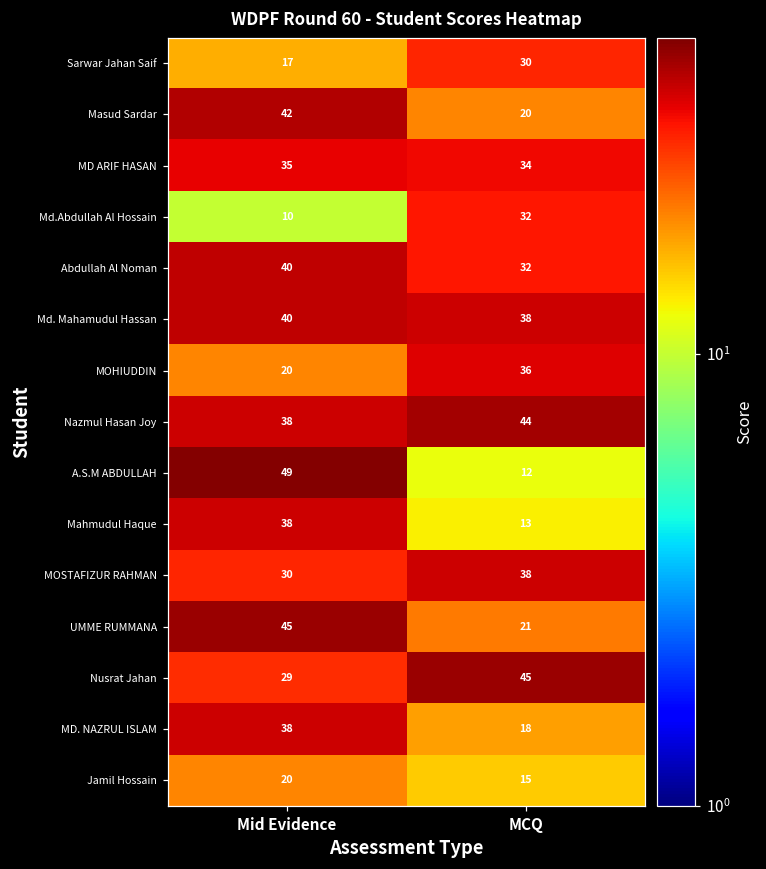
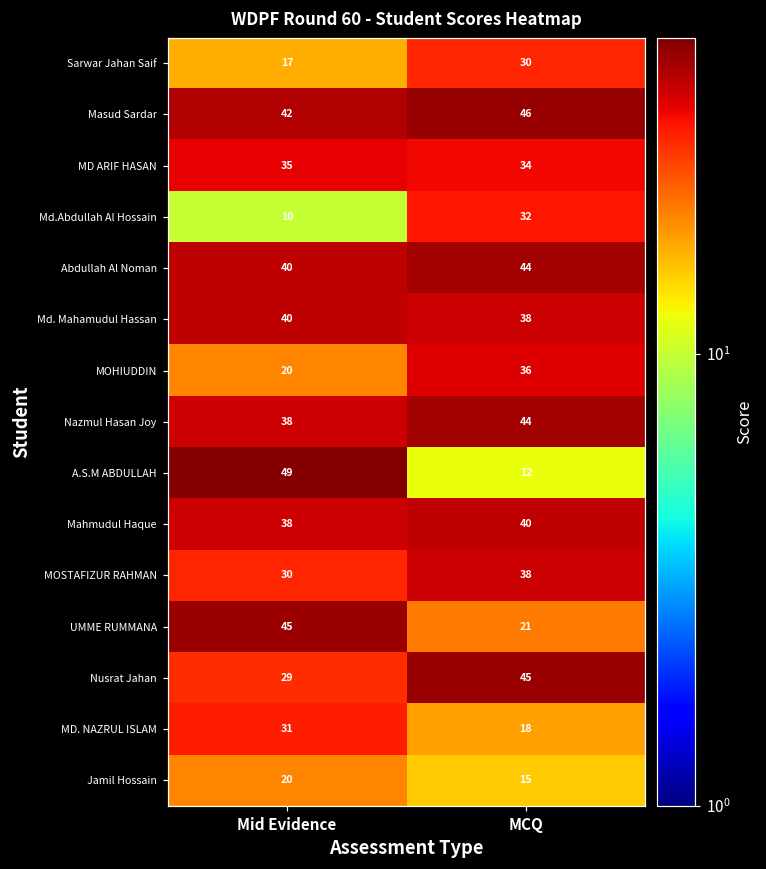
  {
    "Sarwar Jahan Saif": {
      "Mid Evidence": 17,
      "MCQ": 30
    },
    "Masud Sardar": {
      "Mid Evidence": 42,
-     "MCQ": 20
+     "MCQ": 46
    },
    "MD ARIF HASAN": {
      "Mid Evidence": 35,
      "MCQ": 34
    },
    "Md.Abdullah Al Hossain": {
      "Mid Evidence": 10,
      "MCQ": 32
    },
    "Abdullah Al Noman": {
      "Mid Evidence": 40,
-     "MCQ": 32
+     "MCQ": 44
    },
    "Md. Mahamudul Hassan": {
      "Mid Evidence": 40,
      "MCQ": 38
    },
    "MOHIUDDIN": {
      "Mid Evidence": 20,
      "MCQ": 36
    },
    "Nazmul Hasan Joy": {
      "Mid Evidence": 38,
      "MCQ": 44
    },
    "A.S.M ABDULLAH": {
      "Mid Evidence": 49,
      "MCQ": 12
    },
    "Mahmudul Haque": {
      "Mid Evidence": 38,
-     "MCQ": 13
+     "MCQ": 40
    },
    "MOSTAFIZUR RAHMAN": {
      "Mid Evidence": 30,
      "MCQ": 38
    },
    "UMME RUMMANA": {
      "Mid Evidence": 45,
      "MCQ": 21
    },
    "Nusrat Jahan": {
      "Mid Evidence": 29,
      "MCQ": 45
    },
    "MD. NAZRUL ISLAM": {
-     "Mid Evidence": 38,
+     "Mid Evidence": 31,
      "MCQ": 18
    },
    "Jamil Hossain": {
      "Mid Evidence": 20,
      "MCQ": 15
    }
  }
